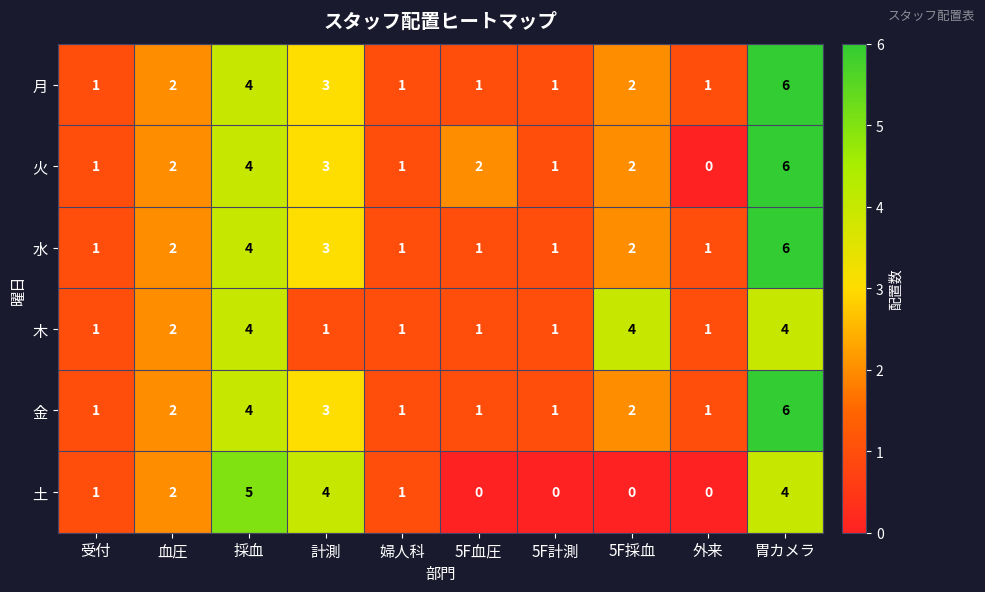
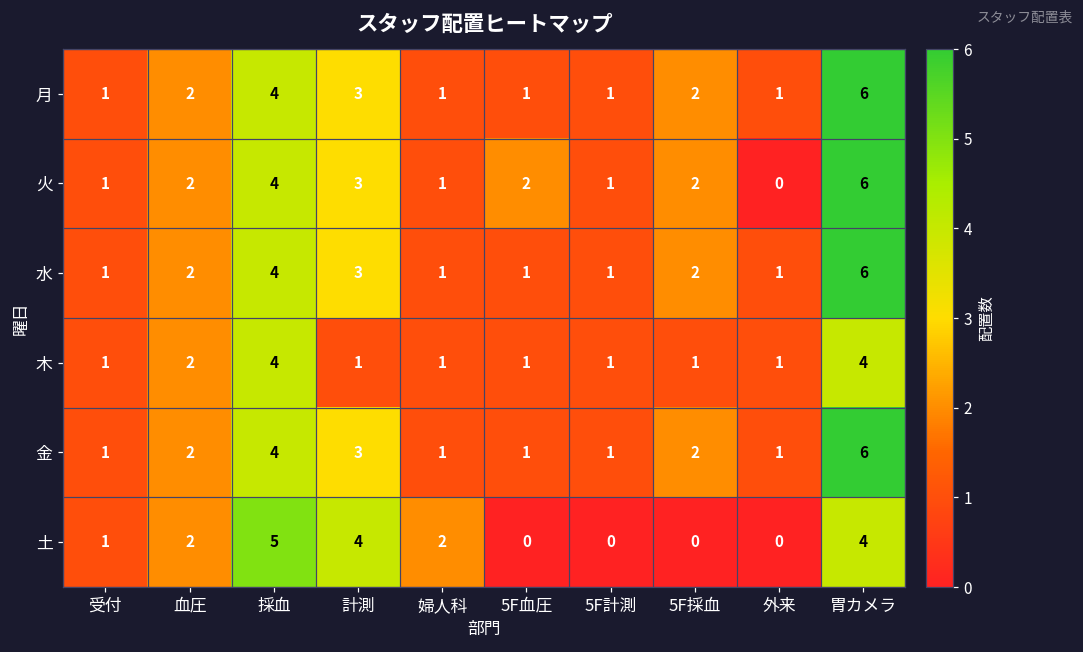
  {
    "月": {
      "受付": 1,
      "血圧": 2,
      "採血": 4,
      "計測": 3,
      "婦人科": 1,
      "5F血圧": 1,
      "5F計測": 1,
      "5F採血": 2,
      "外来": 1,
      "胃カメラ": 6
    },
    "火": {
      "受付": 1,
      "血圧": 2,
      "採血": 4,
      "計測": 3,
      "婦人科": 1,
      "5F血圧": 2,
      "5F計測": 1,
      "5F採血": 2,
      "外来": 0,
      "胃カメラ": 6
    },
    "水": {
      "受付": 1,
      "血圧": 2,
      "採血": 4,
      "計測": 3,
      "婦人科": 1,
      "5F血圧": 1,
      "5F計測": 1,
      "5F採血": 2,
      "外来": 1,
      "胃カメラ": 6
    },
    "木": {
      "受付": 1,
      "血圧": 2,
      "採血": 4,
      "計測": 1,
      "婦人科": 1,
      "5F血圧": 1,
      "5F計測": 1,
-     "5F採血": 4,
+     "5F採血": 1,
      "外来": 1,
      "胃カメラ": 4
    },
    "金": {
      "受付": 1,
      "血圧": 2,
      "採血": 4,
      "計測": 3,
      "婦人科": 1,
      "5F血圧": 1,
      "5F計測": 1,
      "5F採血": 2,
      "外来": 1,
      "胃カメラ": 6
    },
    "土": {
      "受付": 1,
      "血圧": 2,
      "採血": 5,
      "計測": 4,
-     "婦人科": 1,
+     "婦人科": 2,
      "5F血圧": 0,
      "5F計測": 0,
      "5F採血": 0,
      "外来": 0,
      "胃カメラ": 4
    }
  }
